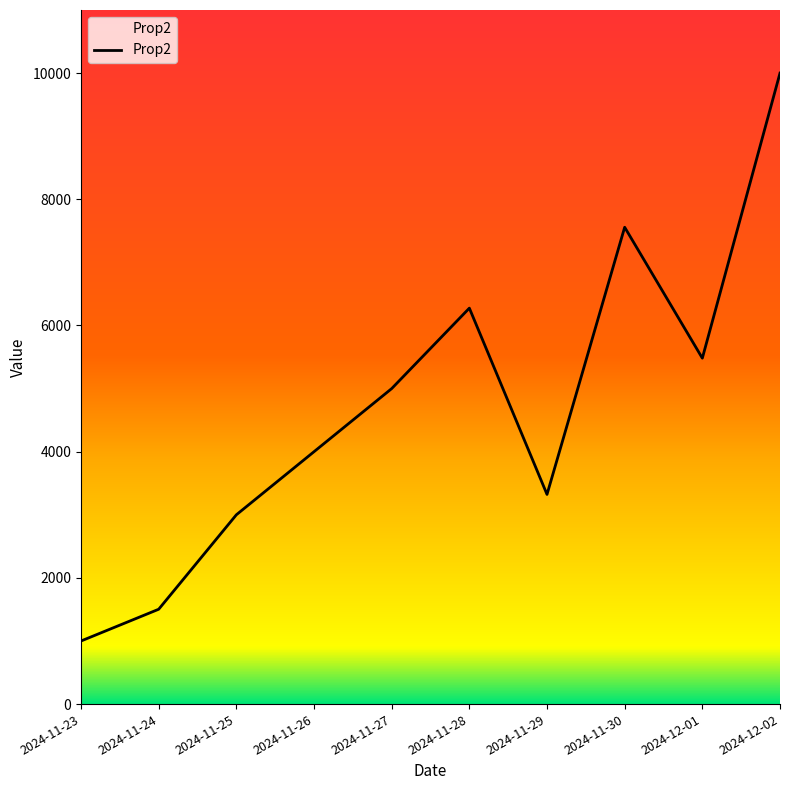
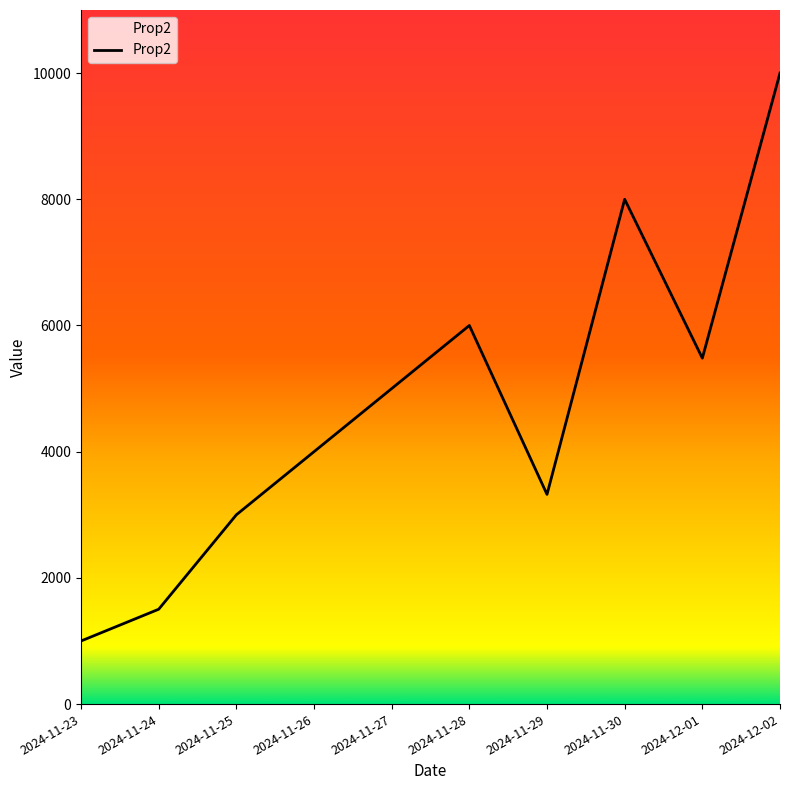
  {
    "2024-11-23": 1000,
    "2024-11-24": 1500,
    "2024-11-25": 3000,
    "2024-11-26": 4000,
    "2024-11-27": 5000,
-   "2024-11-28": 6300,
+   "2024-11-28": 6000,
    "2024-11-29": 3300,
-   "2024-11-30": 7600,
+   "2024-11-30": 8000,
    "2024-12-01": 5500,
    "2024-12-02": 10000
  }
